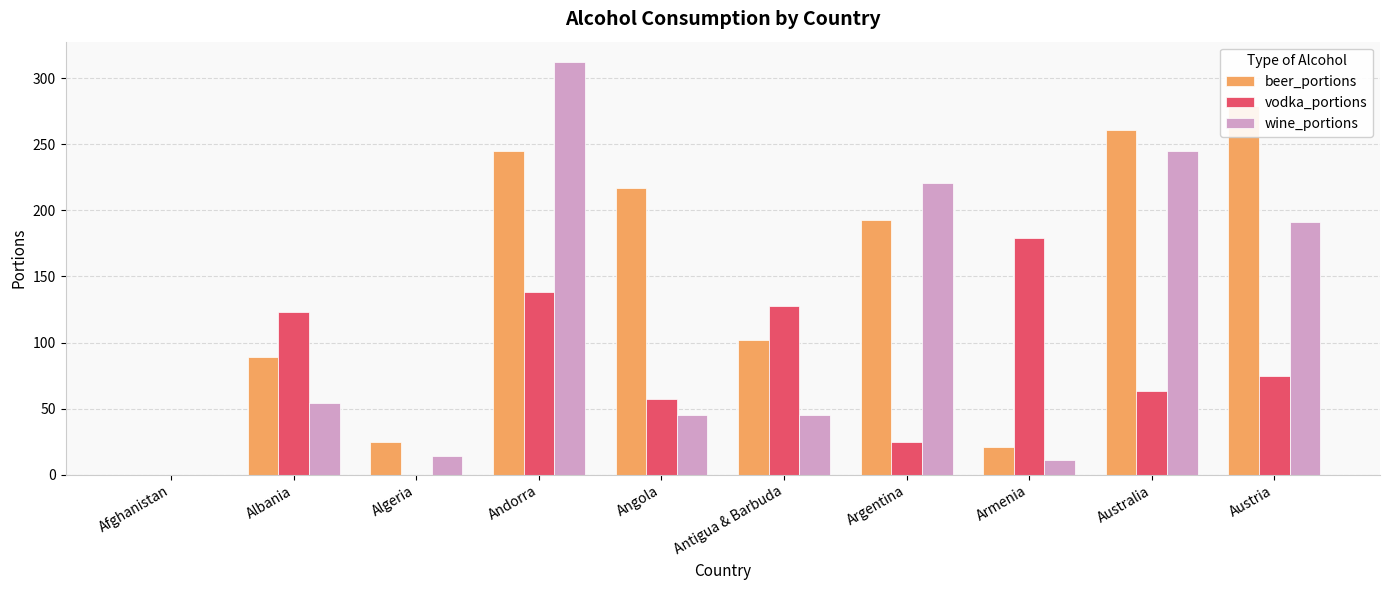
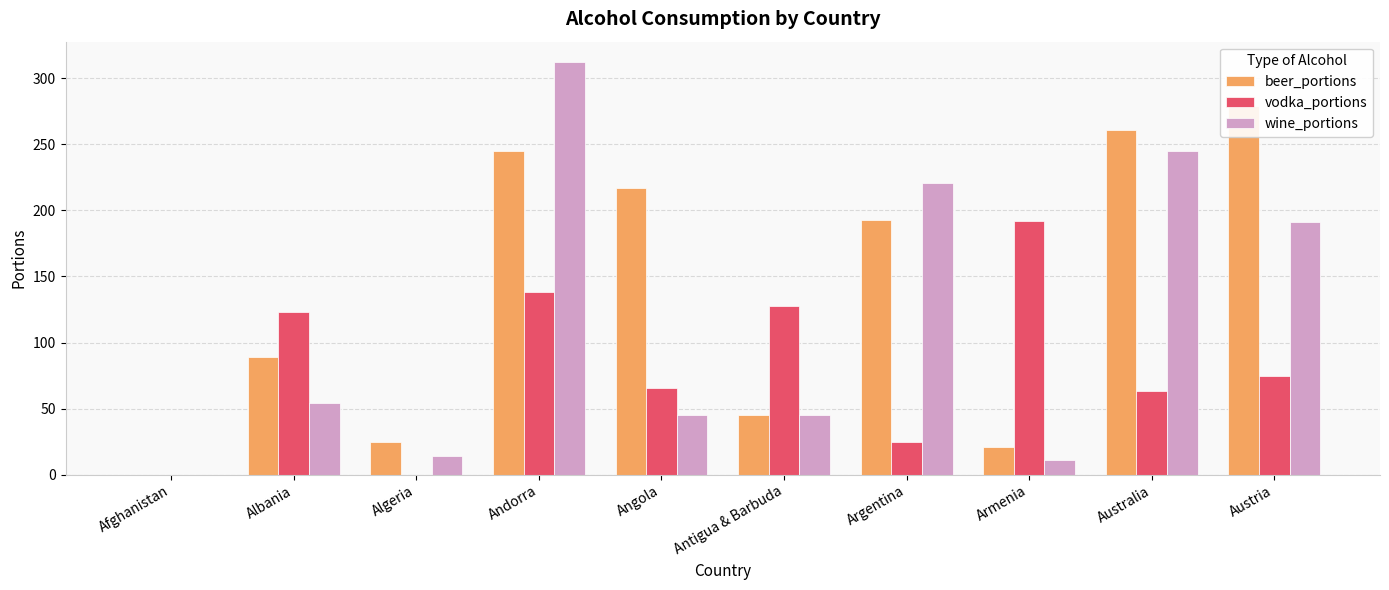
  {
    "beer_portions": {
      "Afghanistan": 0,
      "Albania": 89,
      "Algeria": 25,
      "Andorra": 245,
      "Angola": 217,
-     "Antigua & Barbuda": 102,
+     "Antigua & Barbuda": 46,
      "Argentina": 193,
      "Armenia": 21,
      "Australia": 261
    },
    "vodka_portions": {
      "Afghanistan": 0,
      "Albania": 124,
      "Algeria": 0,
      "Andorra": 138,
-     "Angola": 57,
+     "Angola": 66,
      "Antigua & Barbuda": 128,
      "Argentina": 25,
-     "Armenia": 179,
+     "Armenia": 192,
      "Australia": 63,
      "Austria": 75
    },
    "wine_portions": {
      "Afghanistan": 0,
      "Albania": 54,
      "Algeria": 14,
      "Andorra": 312,
      "Angola": 45,
      "Antigua & Barbuda": 45,
      "Argentina": 221,
      "Armenia": 11,
      "Australia": 245,
      "Austria": 191
    }
  }
